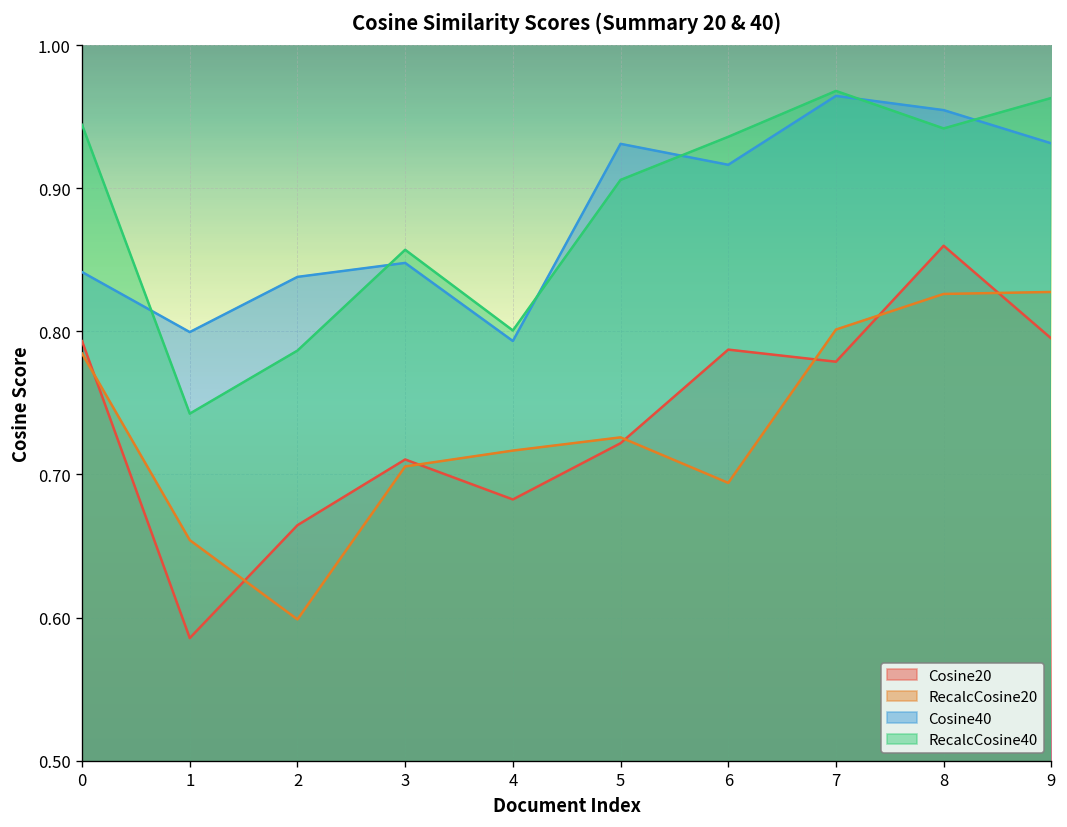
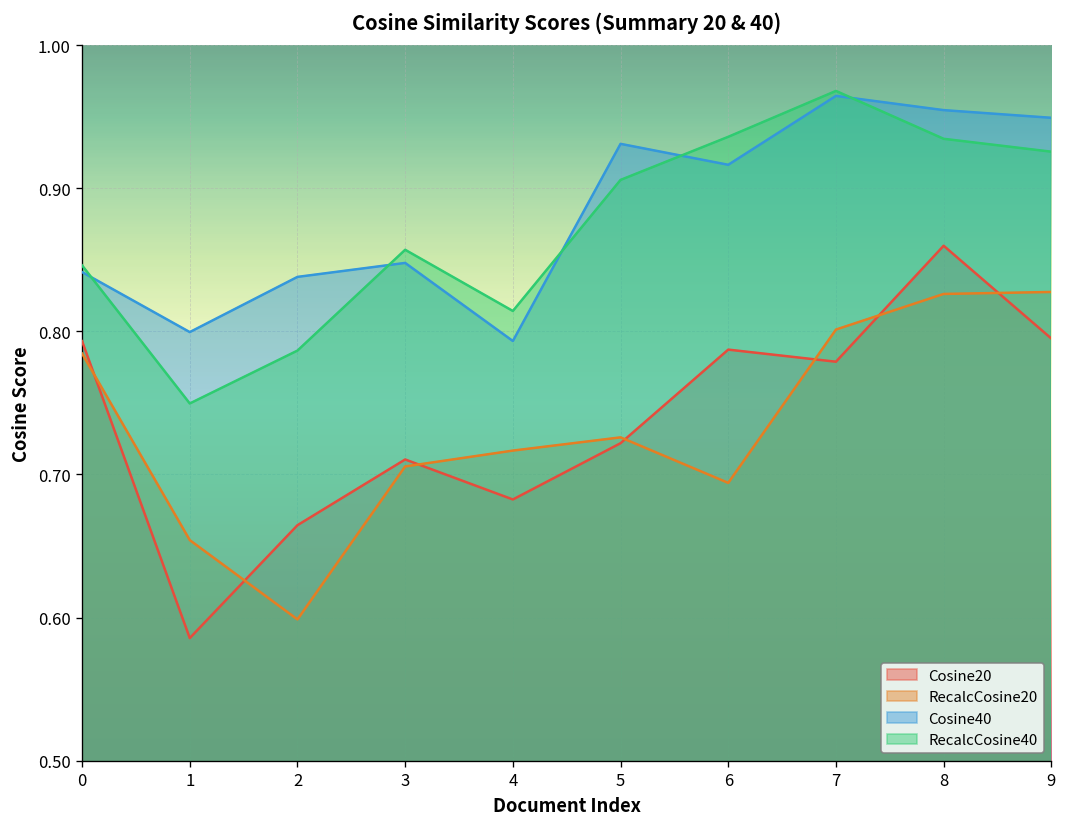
  {
    "Cosine40": {
      "0": 0.841,
      "1": 0.799,
      "2": 0.838,
      "3": 0.848,
      "4": 0.793,
      "5": 0.931,
      "6": 0.916,
      "7": 0.964,
      "8": 0.955,
-     "9": 0.931
+     "9": 0.949
    },
    "RecalcCosine40": {
-     "0": 0.944,
-     "1": 0.742,
+     "0": 0.846,
+     "1": 0.750,
      "2": 0.787,
      "3": 0.857,
-     "4": 0.801,
+     "4": 0.814,
      "5": 0.906,
      "6": 0.936,
      "7": 0.968,
-     "8": 0.942,
-     "9": 0.963
+     "8": 0.935,
+     "9": 0.926
    }
  }
